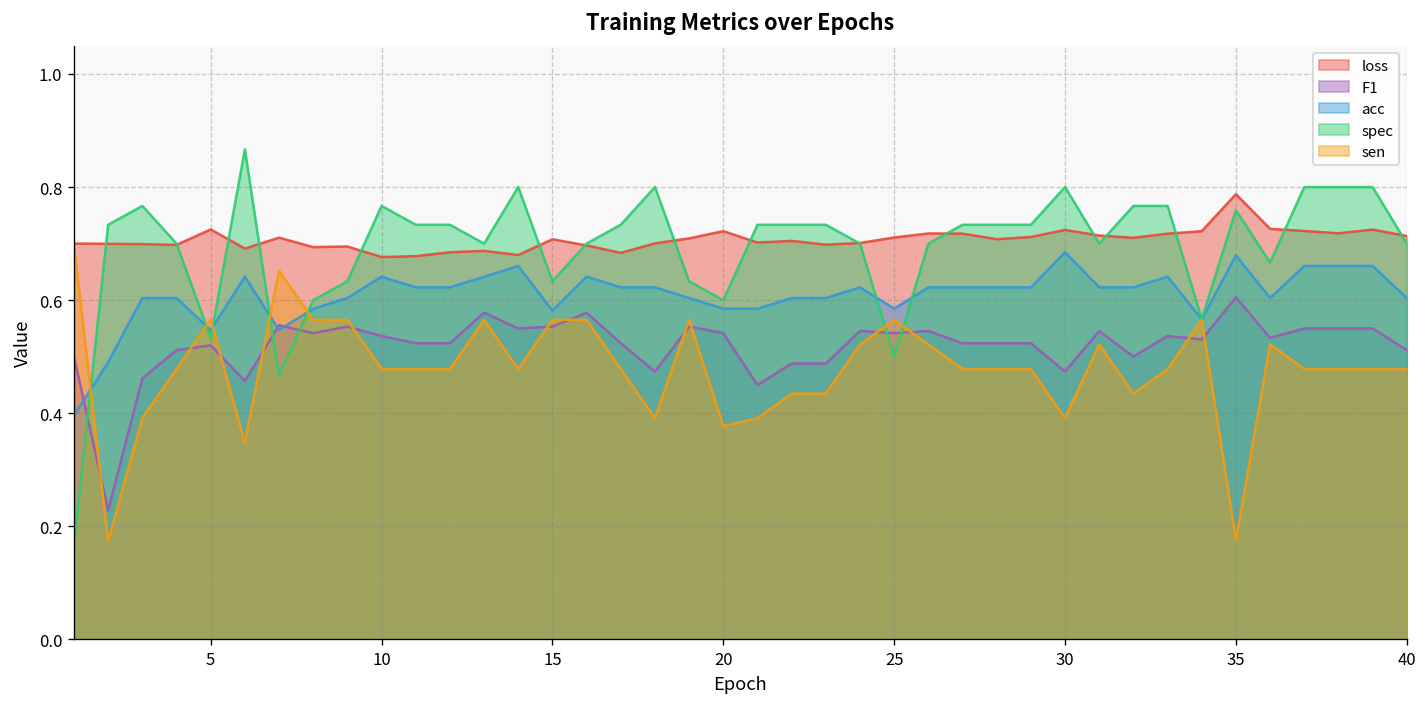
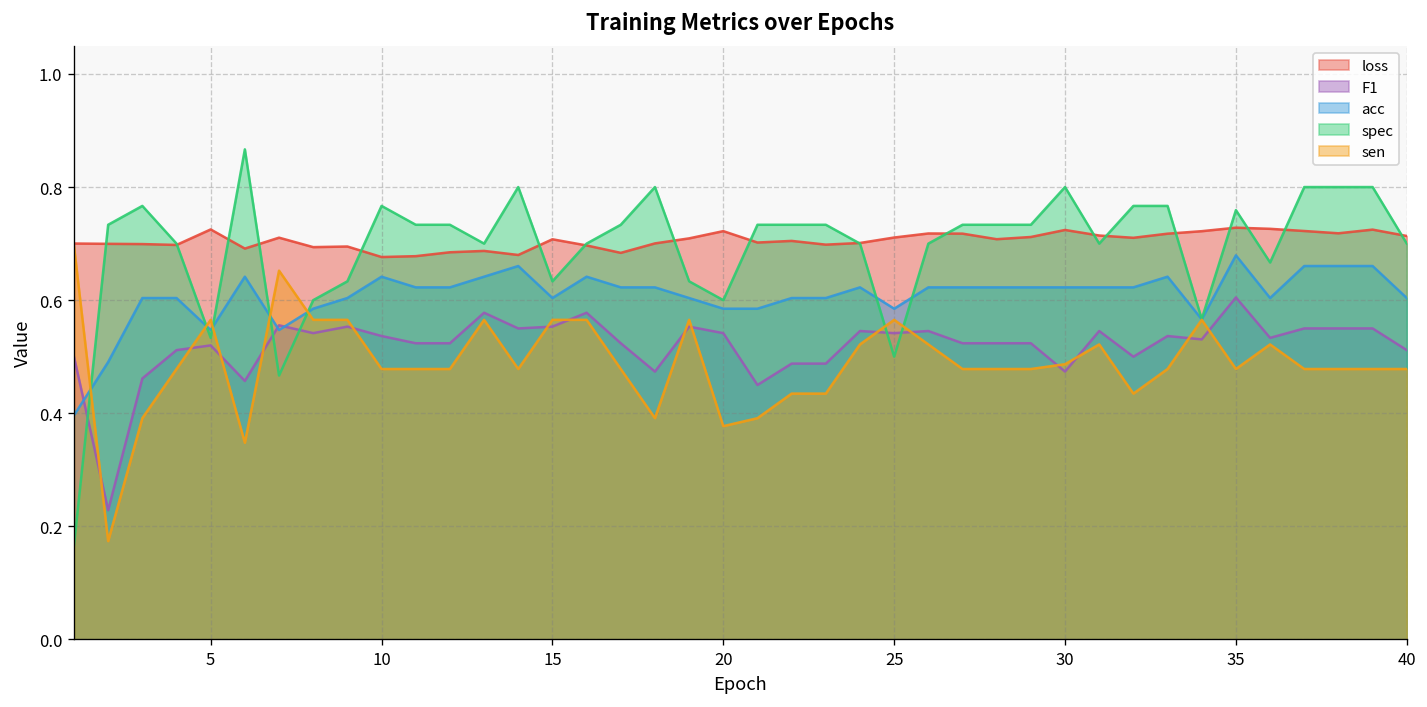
  {
    "loss": {
      "5": 0.73,
      "10": 0.68,
      "15": 0.71,
      "20": 0.72,
      "25": 0.71,
      "30": 0.72,
-     "35": 0.79,
+     "35": 0.73,
      "40": 0.71
    },
    "F1": {
      "5": 0.52,
      "10": 0.54,
      "15": 0.55,
      "20": 0.54,
      "25": 0.54,
      "30": 0.47,
      "35": 0.60,
      "40": 0.51
    },
    "acc": {
      "5": 0.55,
      "10": 0.64,
-     "15": 0.58,
+     "15": 0.60,
      "20": 0.58,
      "25": 0.58,
-     "30": 0.68,
+     "30": 0.62,
      "35": 0.68,
      "40": 0.60
    },
    "spec": {
      "5": 0.53,
      "10": 0.77,
      "15": 0.63,
      "20": 0.60,
      "25": 0.50,
      "30": 0.80,
      "35": 0.76,
      "40": 0.70
    },
    "sen": {
      "5": 0.57,
      "10": 0.48,
      "15": 0.57,
      "20": 0.38,
      "25": 0.57,
-     "30": 0.39,
-     "35": 0.18,
+     "30": 0.49,
+     "35": 0.48,
      "40": 0.48
    }
  }
